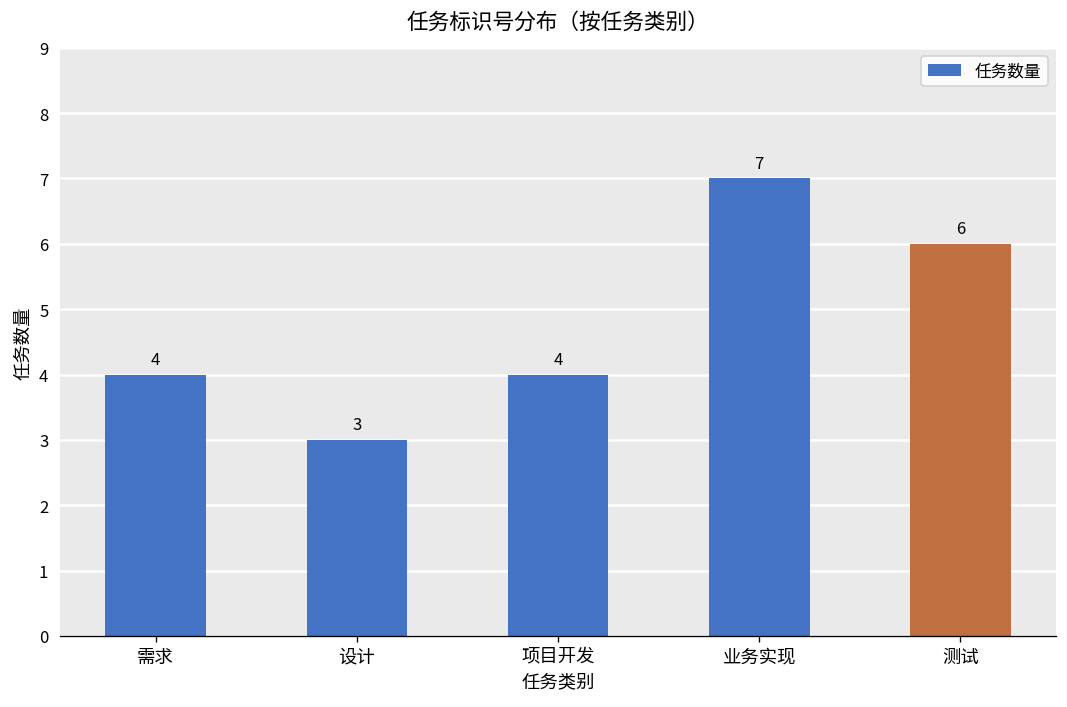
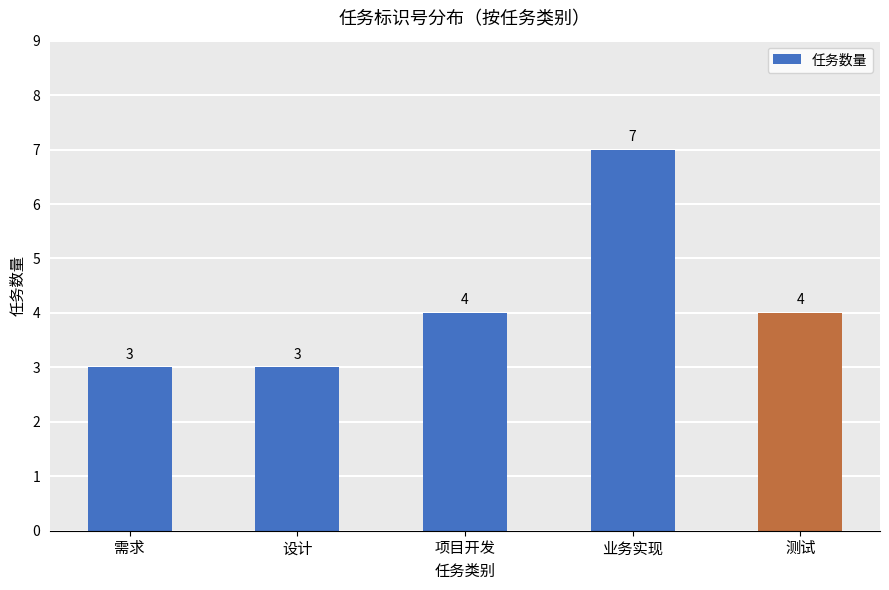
  {
-   "需求": 4,
+   "需求": 3,
    "设计": 3,
    "项目开发": 4,
    "业务实现": 7,
-   "测试": 6
+   "测试": 4
  }
